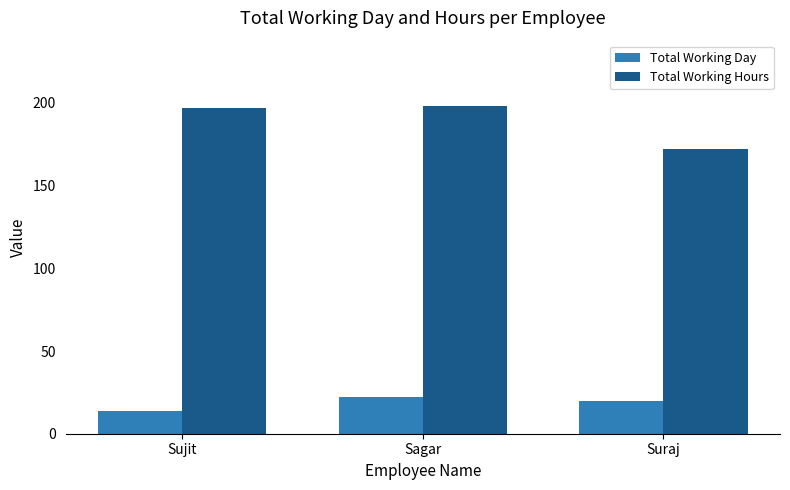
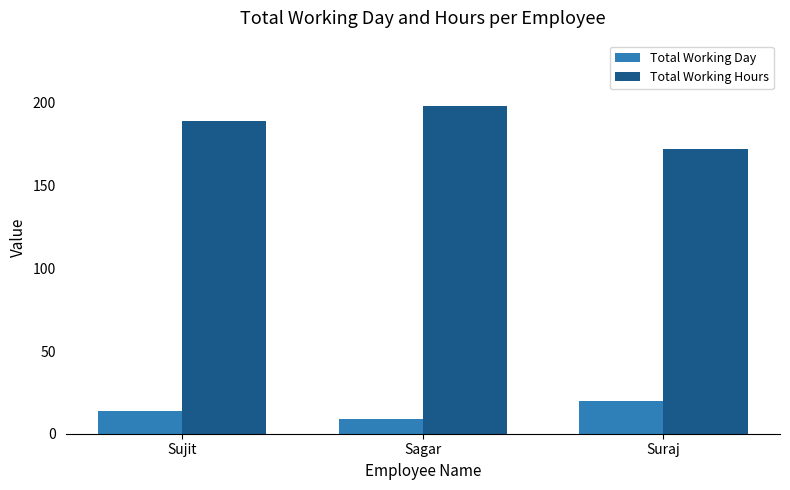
  {
    "Total Working Day": {
      "Sujit": 14,
-     "Sagar": 22,
+     "Sagar": 9,
      "Suraj": 20
    },
    "Total Working Hours": {
-     "Sujit": 197,
+     "Sujit": 189,
      "Sagar": 198,
      "Suraj": 172
    }
  }
